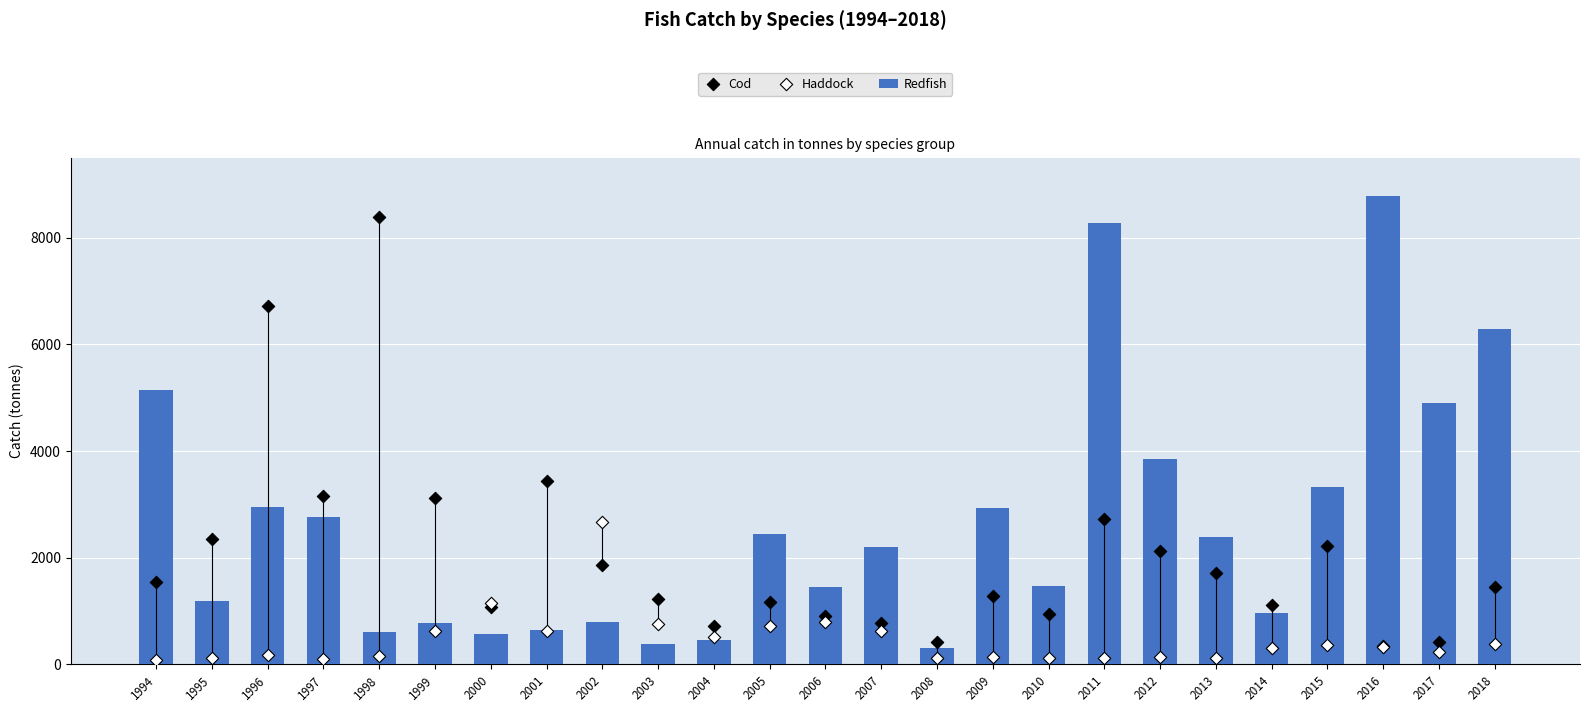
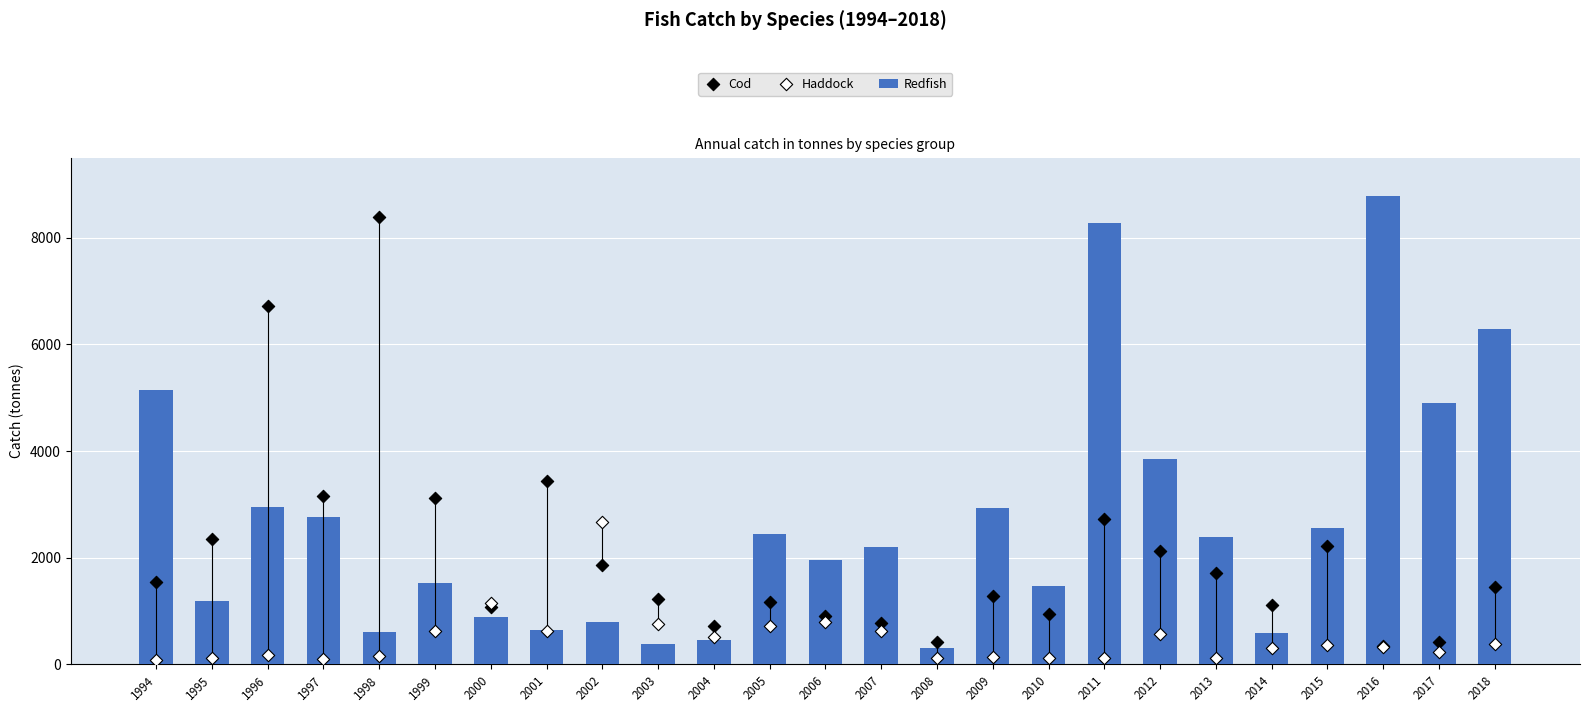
  {
    "Redfish": {
      "1994": 5100,
      "1995": 1200,
      "1996": 3000,
      "1997": 2800,
      "1998": 600,
-     "1999": 800,
-     "2000": 600,
+     "1999": 1500,
+     "2000": 900,
      "2001": 700,
      "2002": 800,
      "2003": 400,
      "2004": 500,
      "2005": 2400,
-     "2006": 1500,
+     "2006": 2000,
      "2007": 2200,
      "2008": 300,
      "2009": 2900,
      "2010": 1500,
      "2011": 8300,
      "2012": 3800,
      "2013": 2400,
-     "2014": 1000,
-     "2015": 3300,
+     "2014": 600,
+     "2015": 2500,
      "2016": 8800,
      "2017": 4900,
      "2018": 6300
    },
    "Haddock": {
-     "2012": 100
+     "2012": 600
    }
  }
